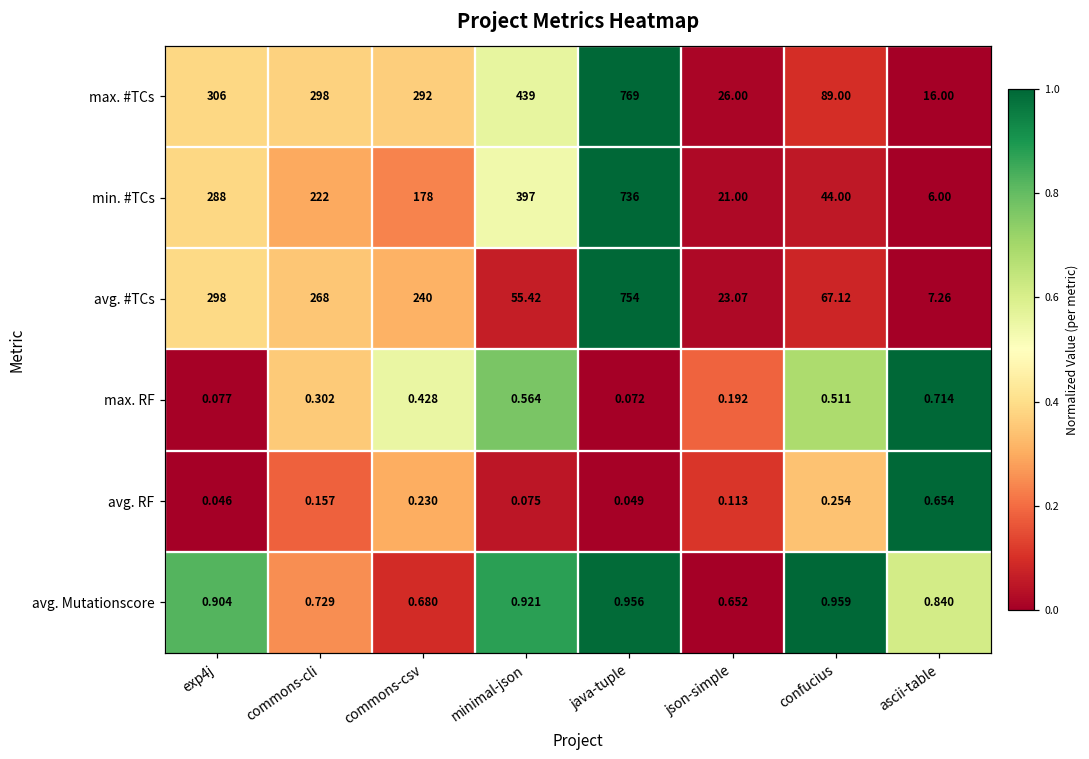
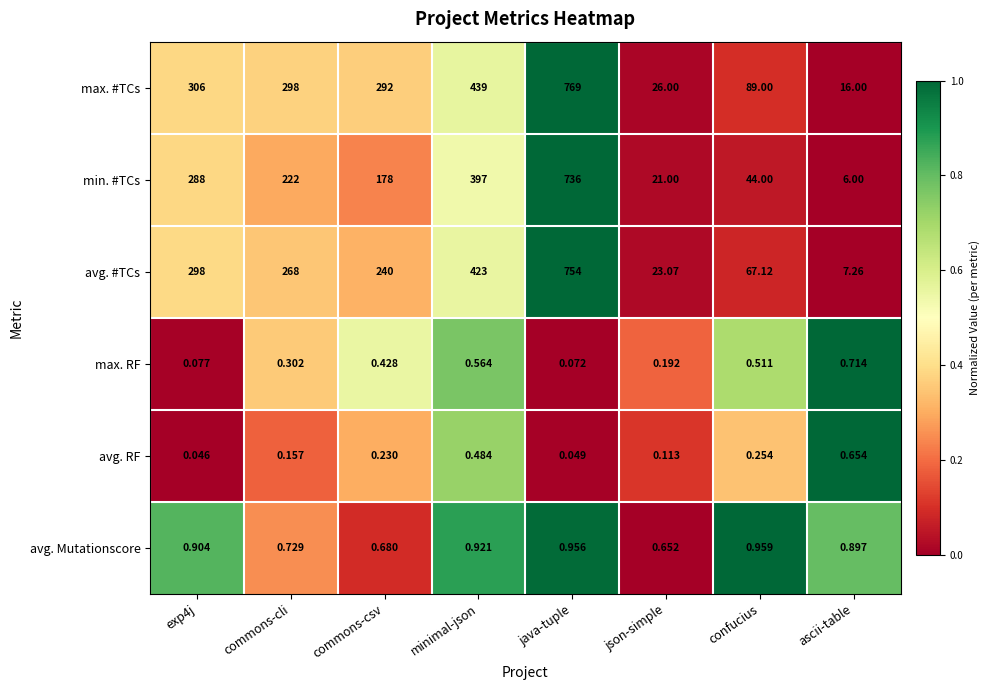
  {
    "max. #TCs": {
      "exp4j": 306,
      "commons-cli": 298,
      "commons-csv": 292,
      "minimal-json": 439,
      "java-tuple": 769,
      "json-simple": 26.00,
      "confucius": 89.00,
      "ascii-table": 16.00
    },
    "min. #TCs": {
      "exp4j": 288,
      "commons-cli": 222,
      "commons-csv": 178,
      "minimal-json": 397,
      "java-tuple": 736,
      "json-simple": 21.00,
      "confucius": 44.00,
      "ascii-table": 6.00
    },
    "avg. #TCs": {
      "exp4j": 298,
      "commons-cli": 268,
      "commons-csv": 240,
-     "minimal-json": 55.42,
+     "minimal-json": 423,
      "java-tuple": 754,
      "json-simple": 23.07,
      "confucius": 67.12,
      "ascii-table": 7.26
    },
    "max. RF": {
      "exp4j": 0.077,
      "commons-cli": 0.302,
      "commons-csv": 0.428,
      "minimal-json": 0.564,
      "java-tuple": 0.072,
      "json-simple": 0.192,
      "confucius": 0.511,
      "ascii-table": 0.714
    },
    "avg. RF": {
      "exp4j": 0.046,
      "commons-cli": 0.157,
      "commons-csv": 0.230,
-     "minimal-json": 0.075,
+     "minimal-json": 0.484,
      "java-tuple": 0.049,
      "json-simple": 0.113,
      "confucius": 0.254,
      "ascii-table": 0.654
    },
    "avg. Mutationscore": {
      "exp4j": 0.904,
      "commons-cli": 0.729,
      "commons-csv": 0.680,
      "minimal-json": 0.921,
      "java-tuple": 0.956,
      "json-simple": 0.652,
      "confucius": 0.959,
-     "ascii-table": 0.840
+     "ascii-table": 0.897
    }
  }
